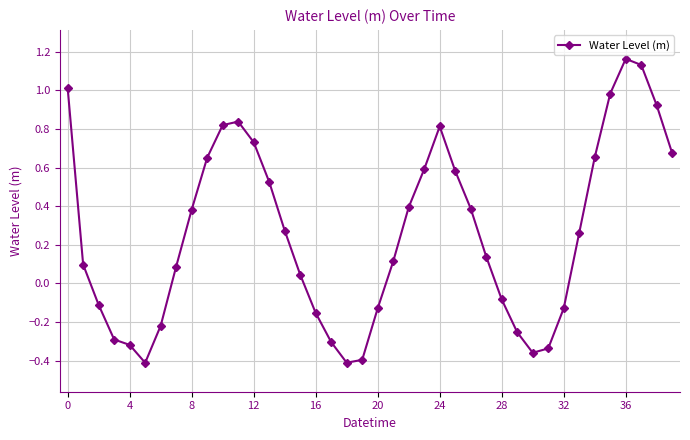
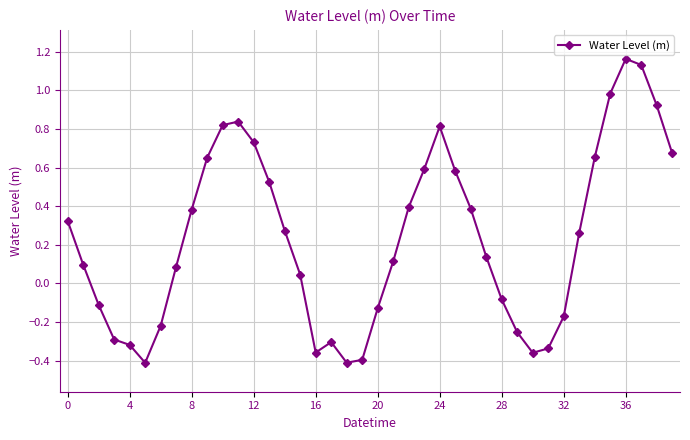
  {
-   "0": 1.01,
+   "0": 0.32,
    "4": -0.32,
    "8": 0.38,
    "12": 0.73,
-   "16": -0.15,
+   "16": -0.36,
    "20": -0.13,
    "24": 0.81,
    "28": -0.08,
-   "32": -0.13,
+   "32": -0.17,
    "36": 1.16
  }
